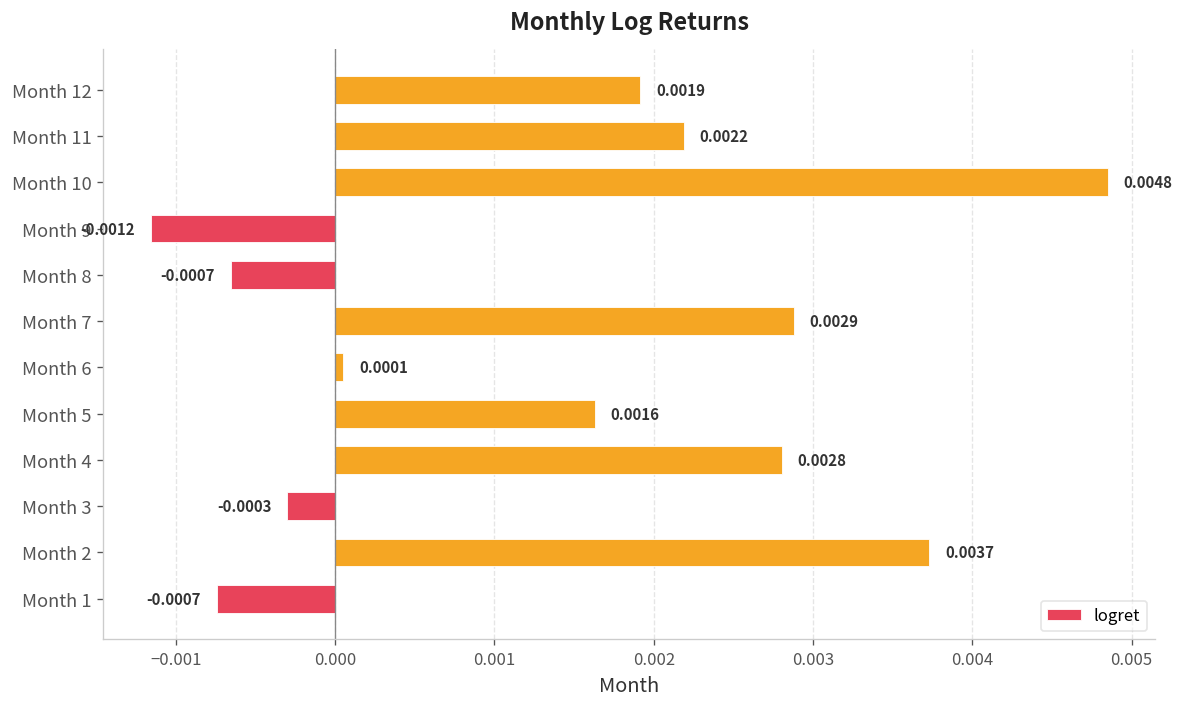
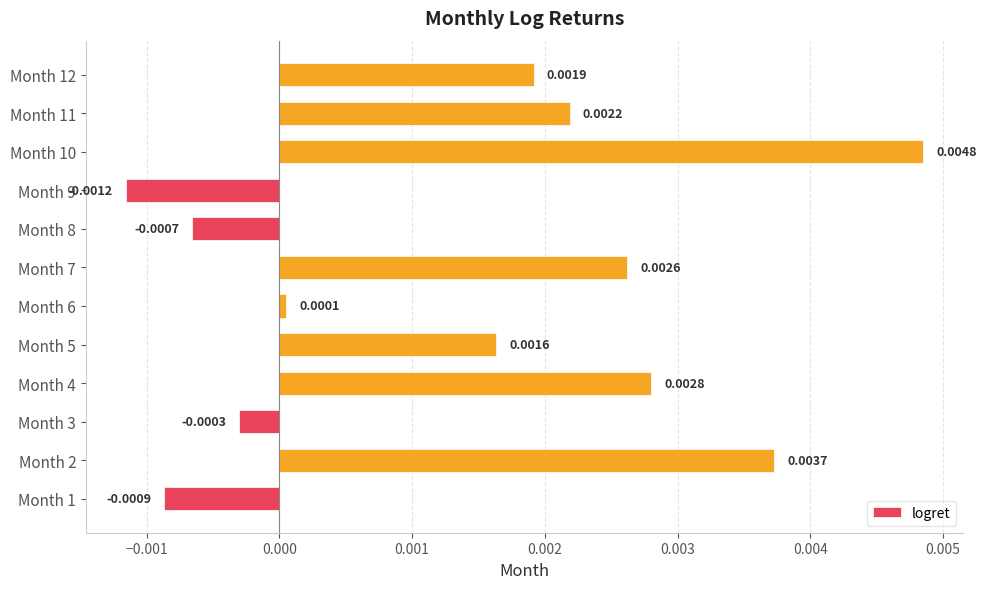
  {
    "Month 12": 0.0019,
    "Month 11": 0.0022,
    "Month 10": 0.0048,
    "Month 9": -0.0012,
    "Month 8": -0.0007,
-   "Month 7": 0.0029,
+   "Month 7": 0.0026,
    "Month 6": 0.0001,
    "Month 5": 0.0016,
    "Month 4": 0.0028,
    "Month 3": -0.0003,
    "Month 2": 0.0037,
-   "Month 1": -0.0007
+   "Month 1": -0.0009
  }
